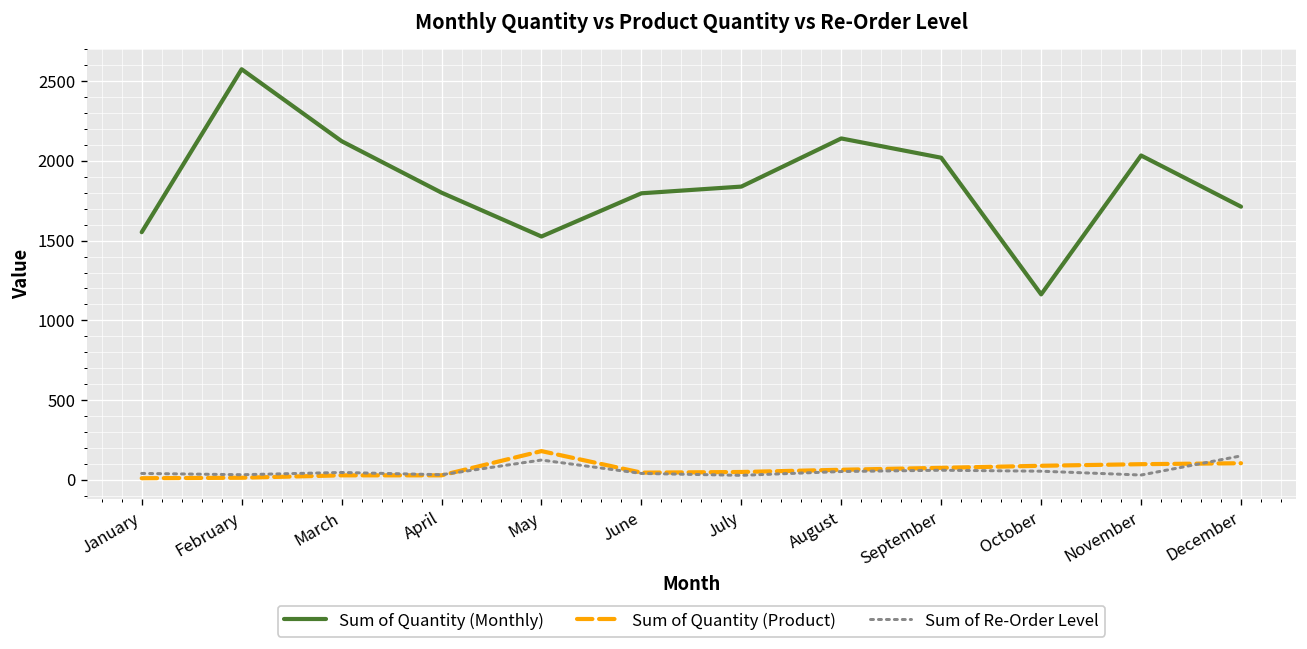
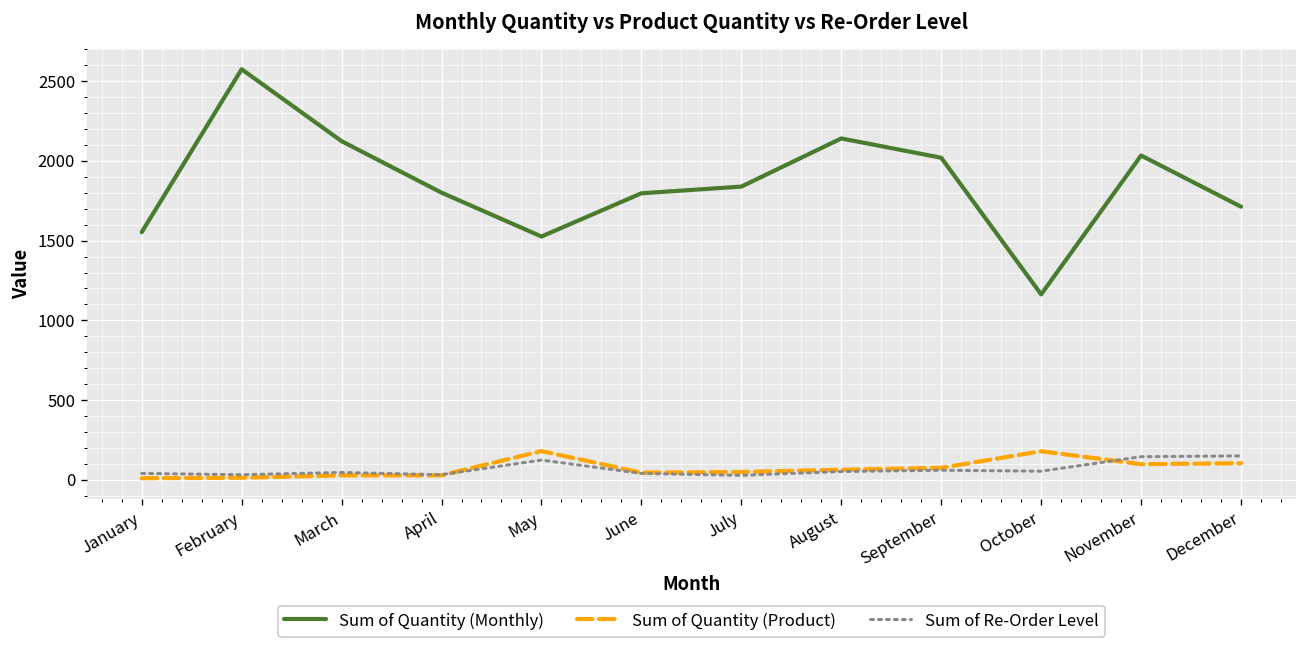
  {
    "Sum of Quantity (Monthly)": {
      "January": 1550,
      "February": 2580,
      "March": 2120,
      "April": 1800,
      "May": 1530,
      "June": 1800,
      "July": 1840,
      "August": 2140,
      "September": 2020,
      "October": 1160,
      "November": 2030,
      "December": 1710
    },
    "Sum of Quantity (Product)": {
      "January": 10,
      "May": 180,
      "July": 50,
-     "October": 90,
+     "October": 180,
      "November": 100,
      "December": 100
    },
    "Sum of Re-Order Level": {
      "January": 40,
      "May": 120,
      "July": 30,
      "October": 50,
-     "November": 30,
+     "November": 150,
      "December": 150
    }
  }
